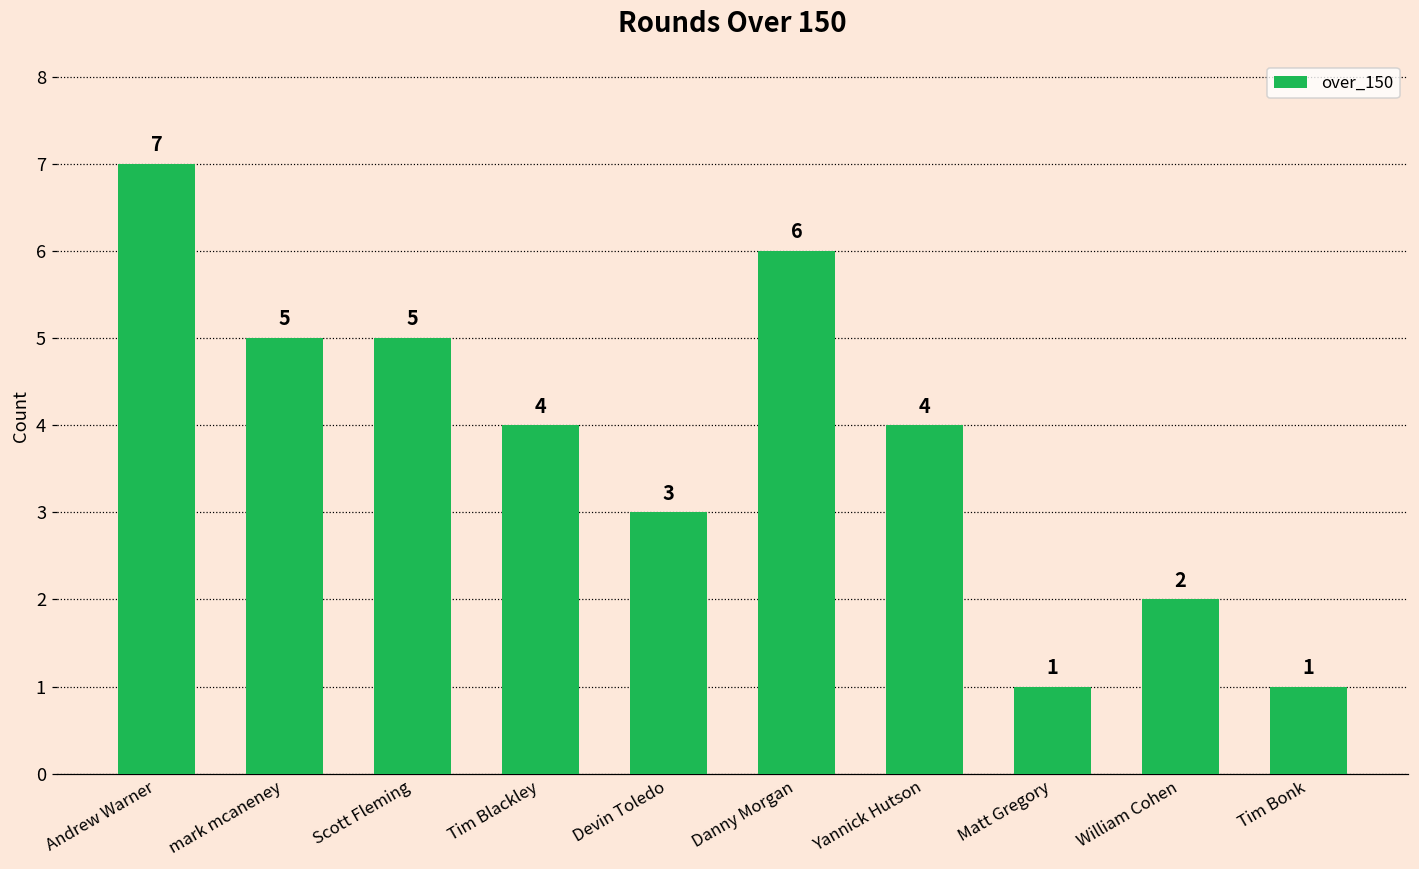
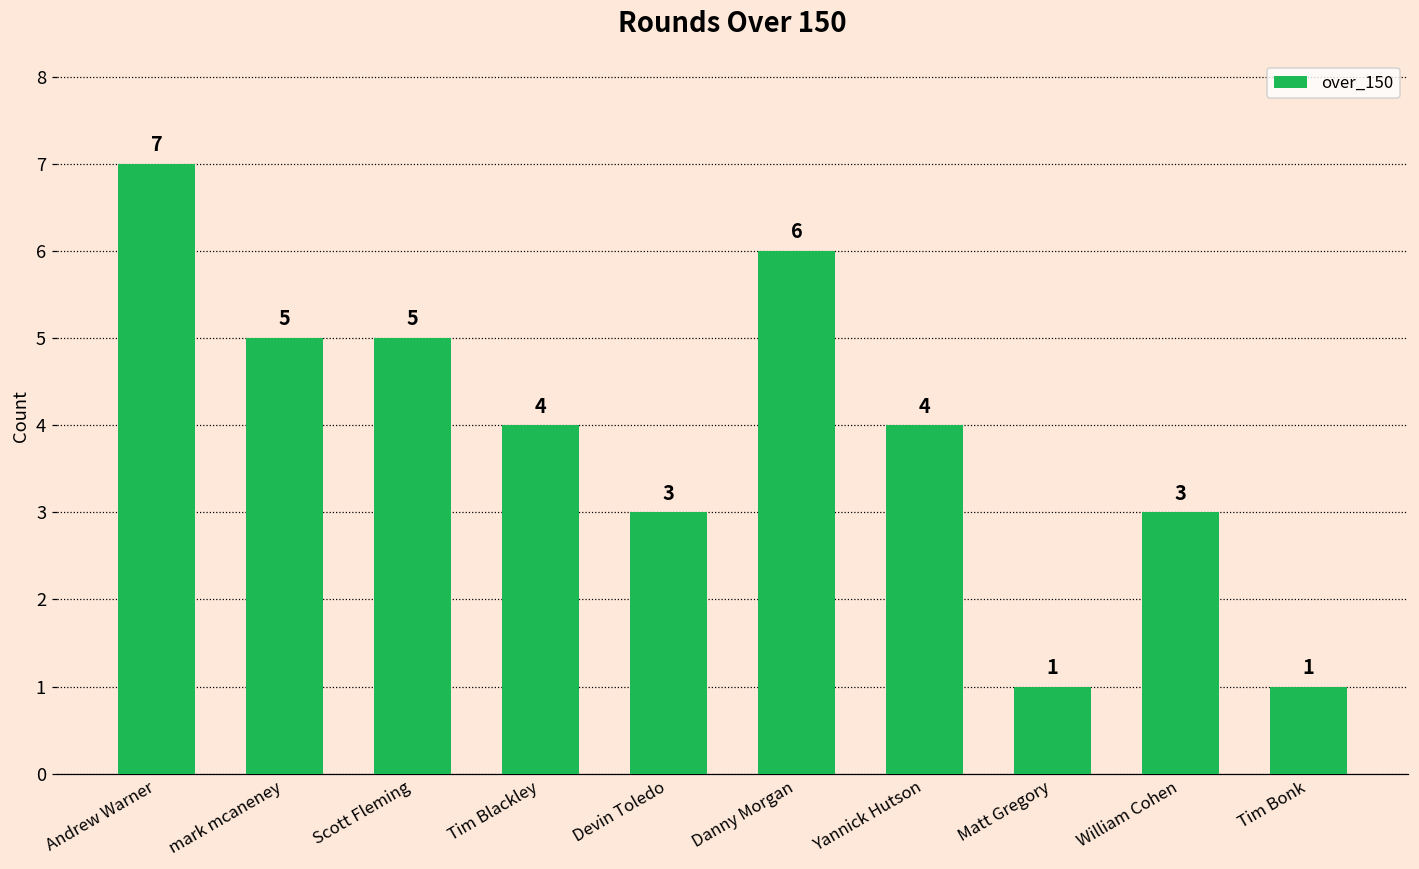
  {
    "Andrew Warner": 7,
    "mark mcaneney": 5,
    "Scott Fleming": 5,
    "Tim Blackley": 4,
    "Devin Toledo": 3,
    "Danny Morgan": 6,
    "Yannick Hutson": 4,
    "Matt Gregory": 1,
-   "William Cohen": 2,
+   "William Cohen": 3,
    "Tim Bonk": 1
  }
